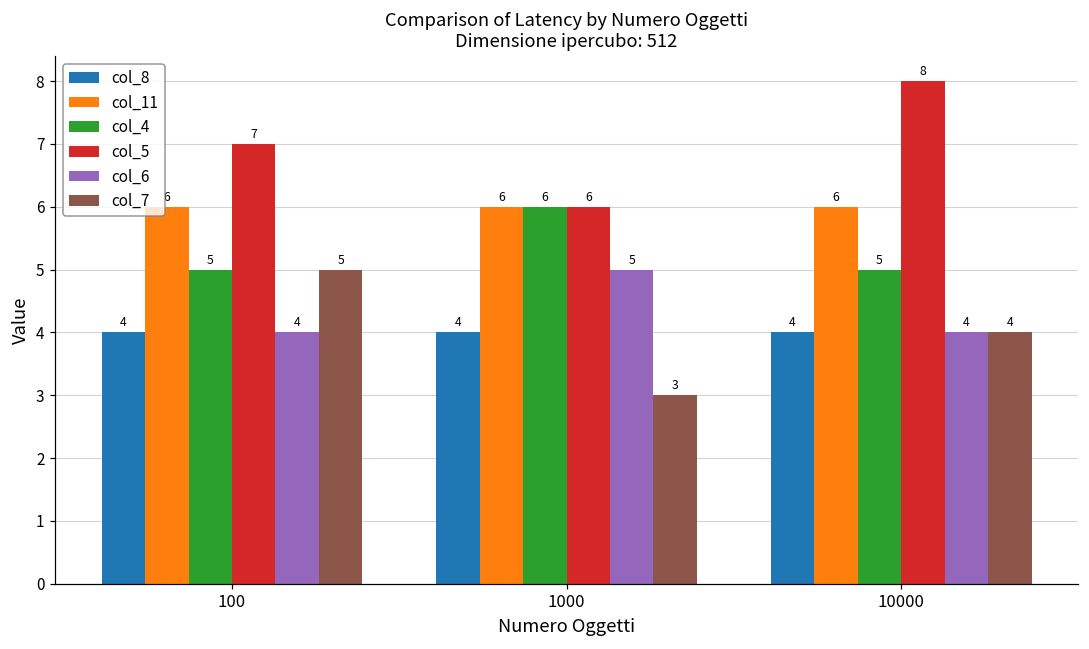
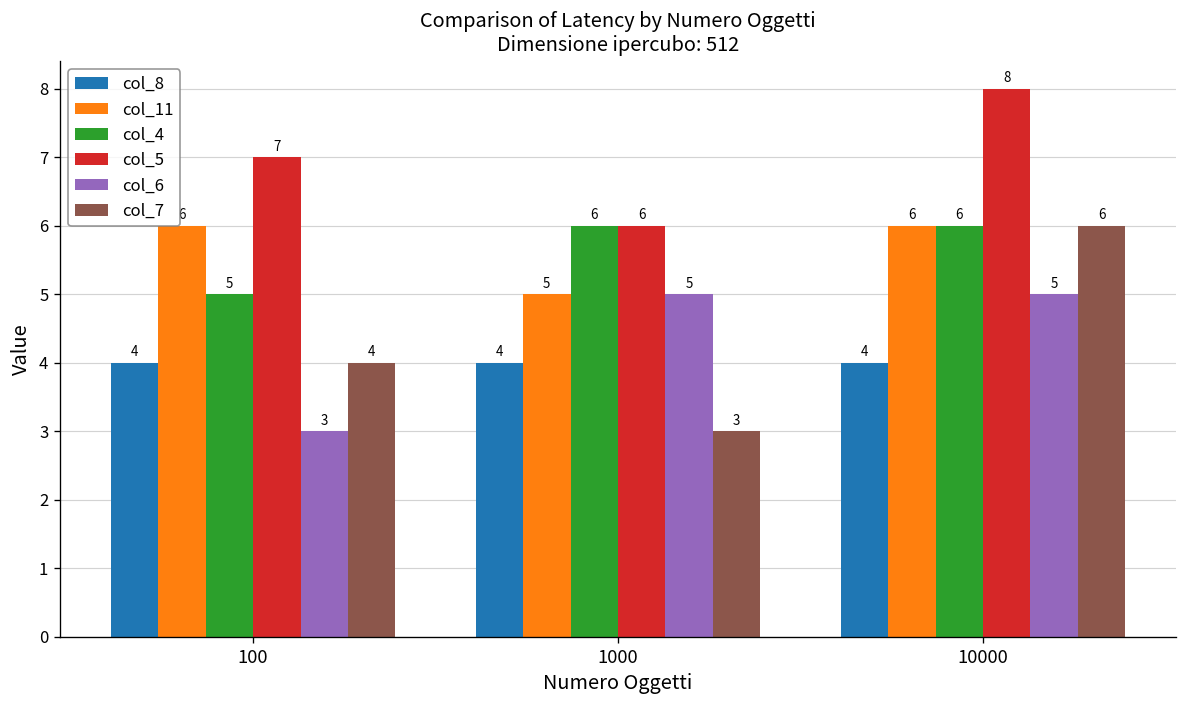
  {
    "col_8": {
      "100": 4,
      "1000": 4,
      "10000": 4
    },
    "col_11": {
-     "1000": 6,
+     "1000": 5,
      "10000": 6
    },
    "col_4": {
      "100": 5,
      "1000": 6,
-     "10000": 5
+     "10000": 6
    },
    "col_5": {
      "100": 7,
      "1000": 6,
      "10000": 8
    },
    "col_6": {
-     "100": 4,
+     "100": 3,
      "1000": 5,
-     "10000": 4
+     "10000": 5
    },
    "col_7": {
-     "100": 5,
+     "100": 4,
      "1000": 3,
-     "10000": 4
+     "10000": 6
    }
  }
